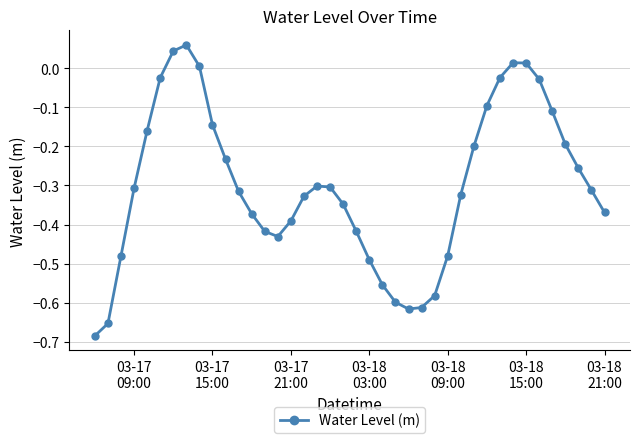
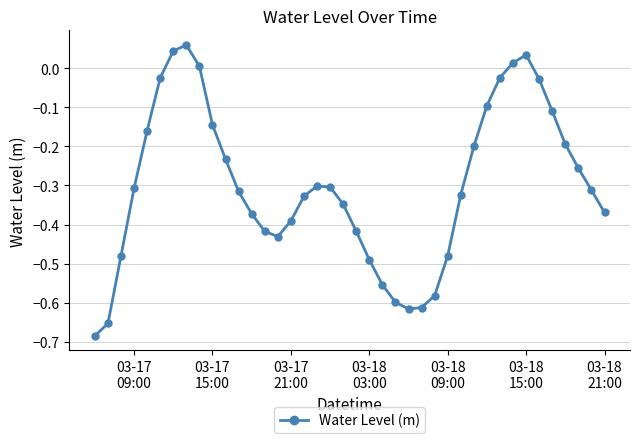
  {
    "03-17 09:00": -0.31,
    "03-17 15:00": -0.14,
    "03-17 21:00": -0.39,
    "03-18 03:00": -0.49,
    "03-18 09:00": -0.48,
-   "03-18 15:00": 0.01,
+   "03-18 15:00": 0.03,
    "03-18 21:00": -0.37
  }
